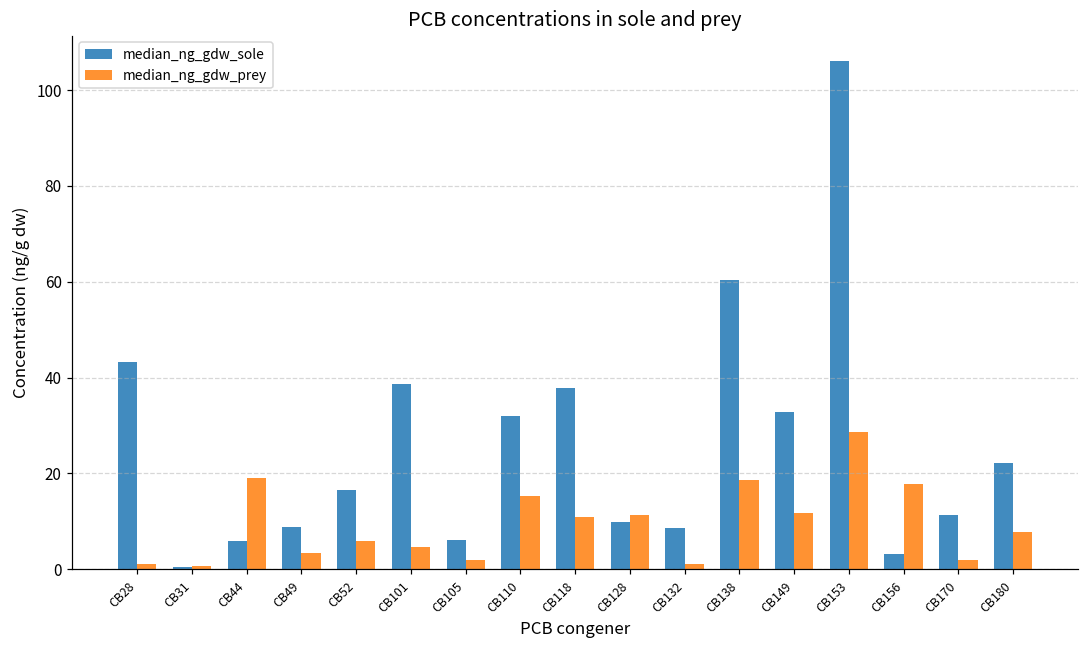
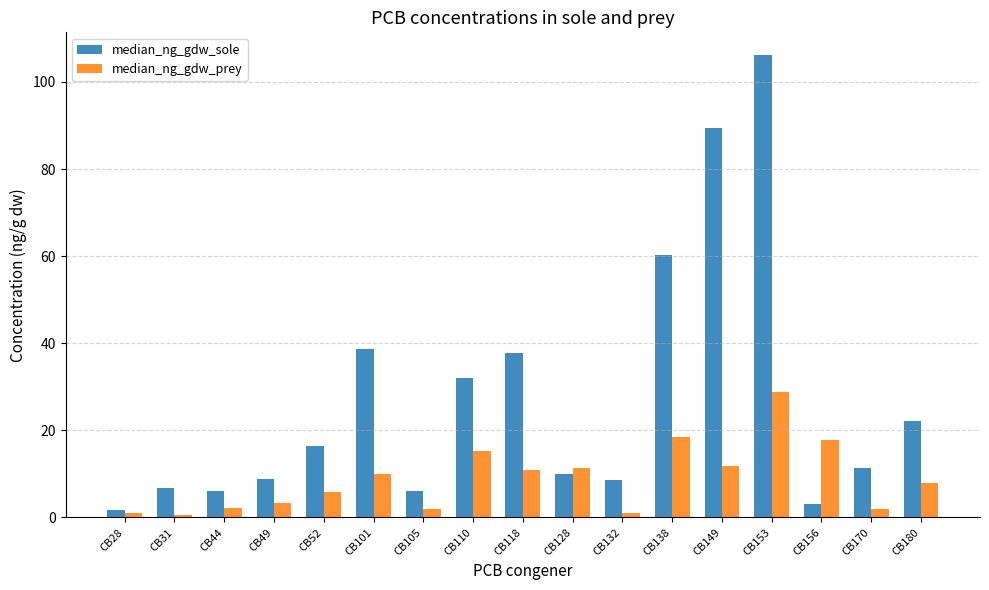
  {
    "median_ng_gdw_sole": {
-     "CB28": 43,
-     "CB31": 0,
+     "CB28": 2,
+     "CB31": 7,
      "CB44": 6,
      "CB49": 9,
      "CB52": 16,
      "CB101": 39,
      "CB105": 6,
      "CB110": 32,
      "CB118": 38,
      "CB128": 10,
      "CB132": 9,
      "CB138": 60,
-     "CB149": 33,
+     "CB149": 89,
      "CB153": 106,
      "CB156": 3,
      "CB170": 11,
      "CB180": 22
    },
    "median_ng_gdw_prey": {
      "CB28": 1,
-     "CB44": 19,
+     "CB44": 2,
      "CB49": 3,
      "CB52": 6,
-     "CB101": 5,
+     "CB101": 10,
      "CB105": 2,
      "CB110": 15,
      "CB118": 11,
      "CB128": 11,
      "CB132": 1,
      "CB138": 19,
      "CB149": 12,
      "CB153": 29,
      "CB156": 18,
      "CB170": 2,
      "CB180": 8
    }
  }
